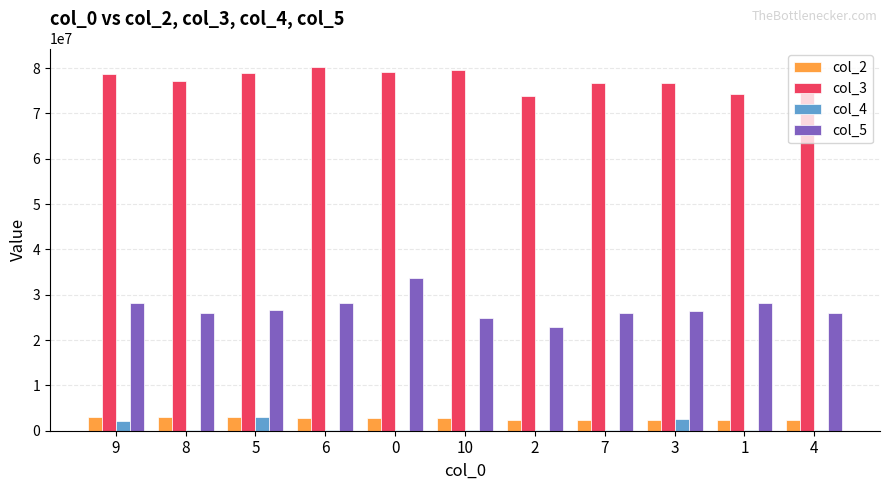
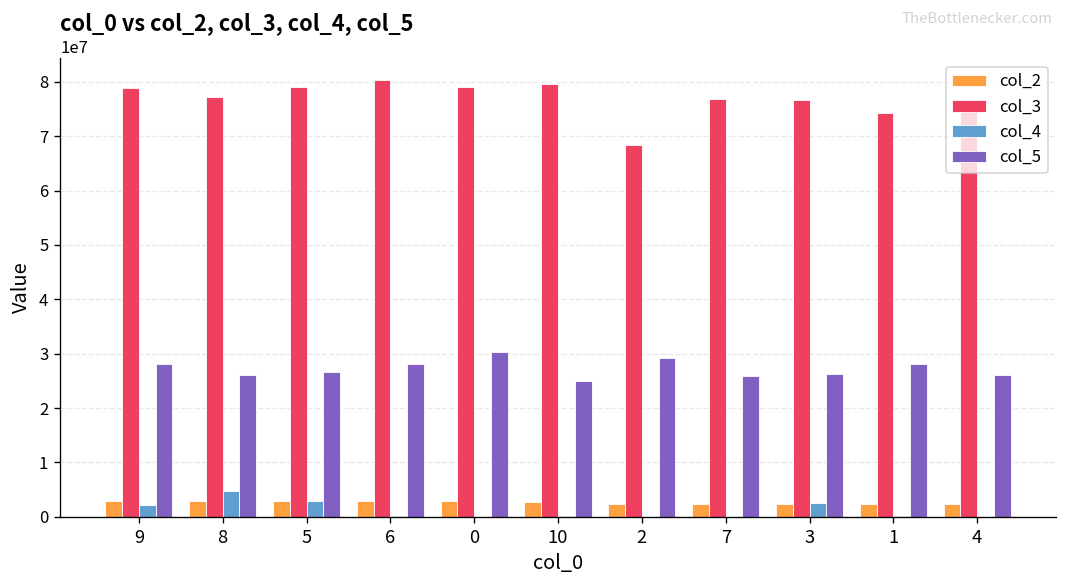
  {
    "col_2": {
      "9": 3000000,
      "8": 3000000,
      "5": 3000000,
      "6": 3000000,
      "0": 3000000,
      "10": 3000000,
      "2": 2000000,
      "7": 2000000,
      "3": 2000000,
      "1": 2000000,
      "4": 2000000
    },
    "col_3": {
      "9": 79000000,
      "8": 77000000,
      "5": 79000000,
      "6": 80000000,
      "0": 79000000,
      "10": 80000000,
-     "2": 74000000,
+     "2": 68000000,
      "7": 77000000,
      "3": 77000000,
      "1": 74000000
    },
    "col_4": {
      "9": 2000000,
-     "8": 0,
+     "8": 5000000,
      "5": 3000000,
      "3": 3000000
    },
    "col_5": {
      "9": 28000000,
      "8": 26000000,
      "5": 27000000,
      "6": 28000000,
-     "0": 34000000,
+     "0": 30000000,
      "10": 25000000,
-     "2": 23000000,
+     "2": 29000000,
      "7": 26000000,
      "3": 26000000,
      "1": 28000000,
      "4": 26000000
    }
  }
